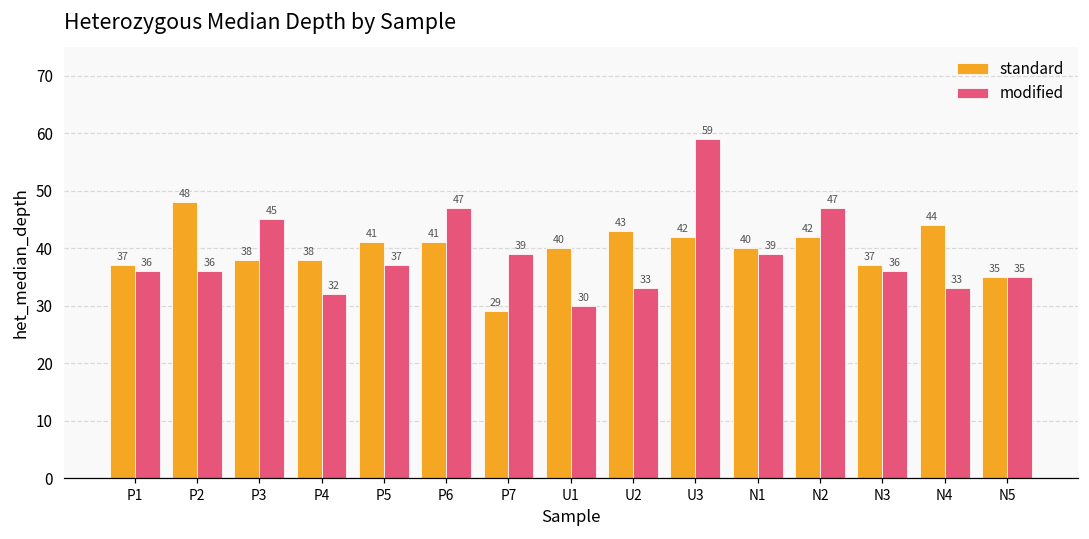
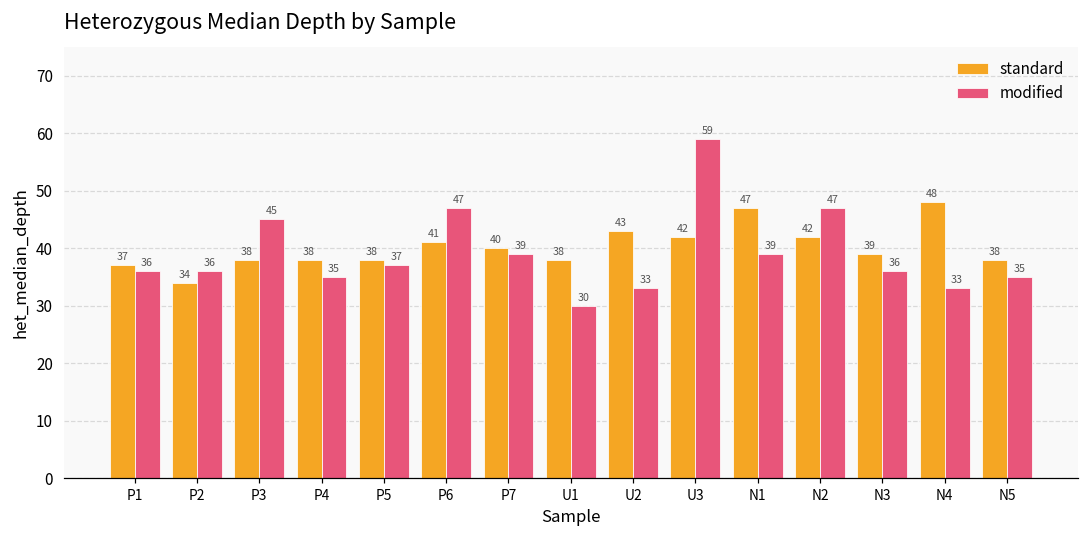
  {
    "standard": {
      "P1": 37,
-     "P2": 48,
+     "P2": 34,
      "P3": 38,
      "P4": 38,
-     "P5": 41,
+     "P5": 38,
      "P6": 41,
-     "P7": 29,
-     "U1": 40,
+     "P7": 40,
+     "U1": 38,
      "U2": 43,
      "U3": 42,
-     "N1": 40,
+     "N1": 47,
      "N2": 42,
-     "N3": 37,
-     "N4": 44,
-     "N5": 35
+     "N3": 39,
+     "N4": 48,
+     "N5": 38
    },
    "modified": {
      "P1": 36,
      "P2": 36,
      "P3": 45,
-     "P4": 32,
+     "P4": 35,
      "P5": 37,
      "P6": 47,
      "P7": 39,
      "U1": 30,
      "U2": 33,
      "U3": 59,
      "N1": 39,
      "N2": 47,
      "N3": 36,
      "N4": 33,
      "N5": 35
    }
  }
